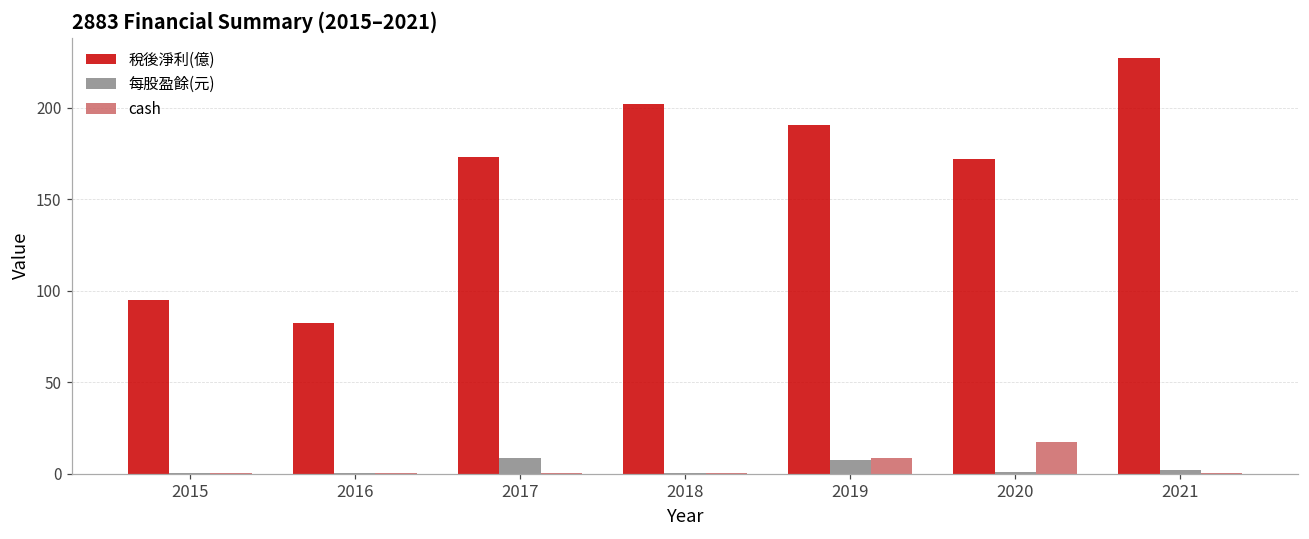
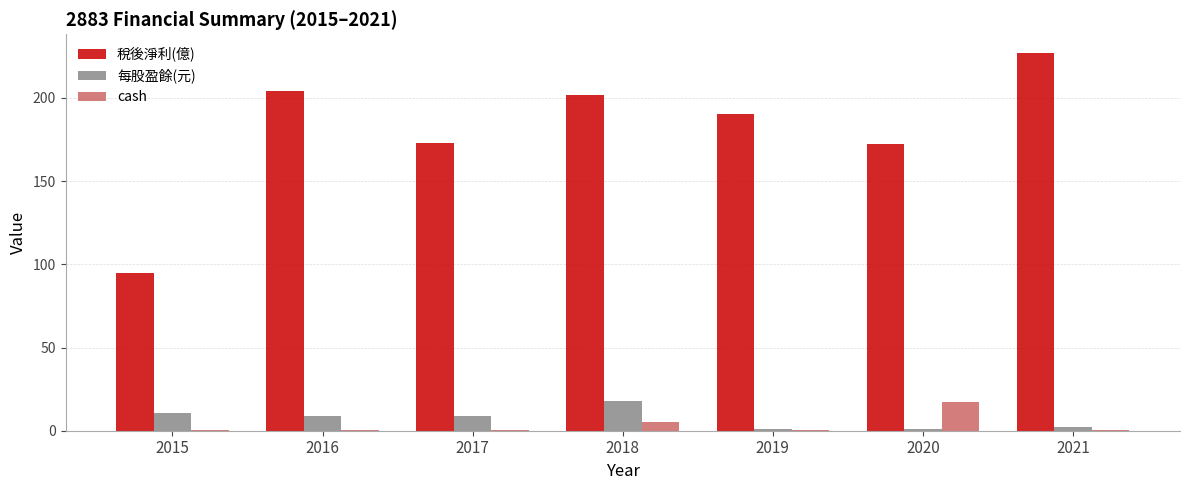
  {
    "稅後淨利(億)": {
      "2015": 95,
-     "2016": 83,
+     "2016": 204,
      "2017": 173,
      "2018": 202,
      "2019": 191,
      "2020": 172,
      "2021": 227
    },
    "每股盈餘(元)": {
-     "2015": 1,
-     "2016": 0,
+     "2015": 10,
+     "2016": 9,
      "2017": 9,
-     "2018": 1,
-     "2019": 8,
+     "2018": 18,
+     "2019": 1,
      "2021": 2
    },
    "cash": {
-     "2018": 1,
-     "2019": 9,
+     "2018": 6,
+     "2019": 0,
      "2020": 17
    }
  }
